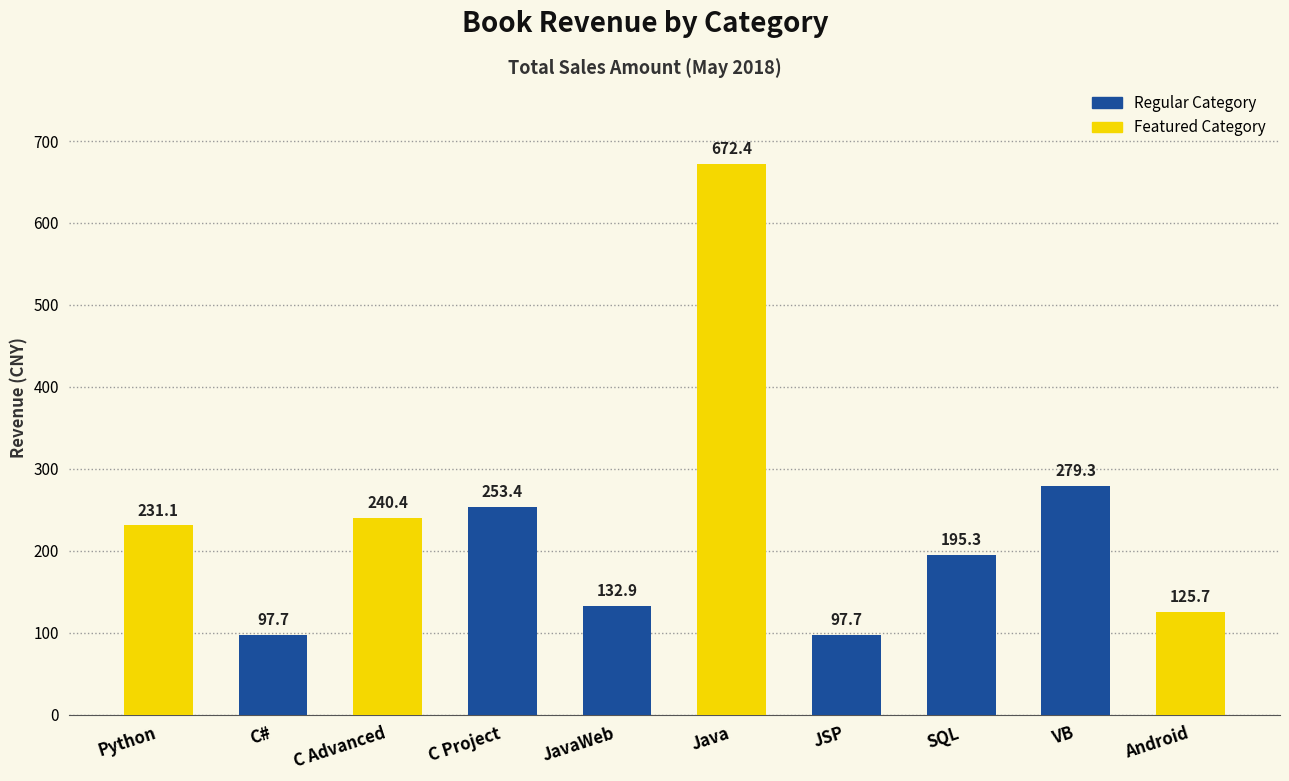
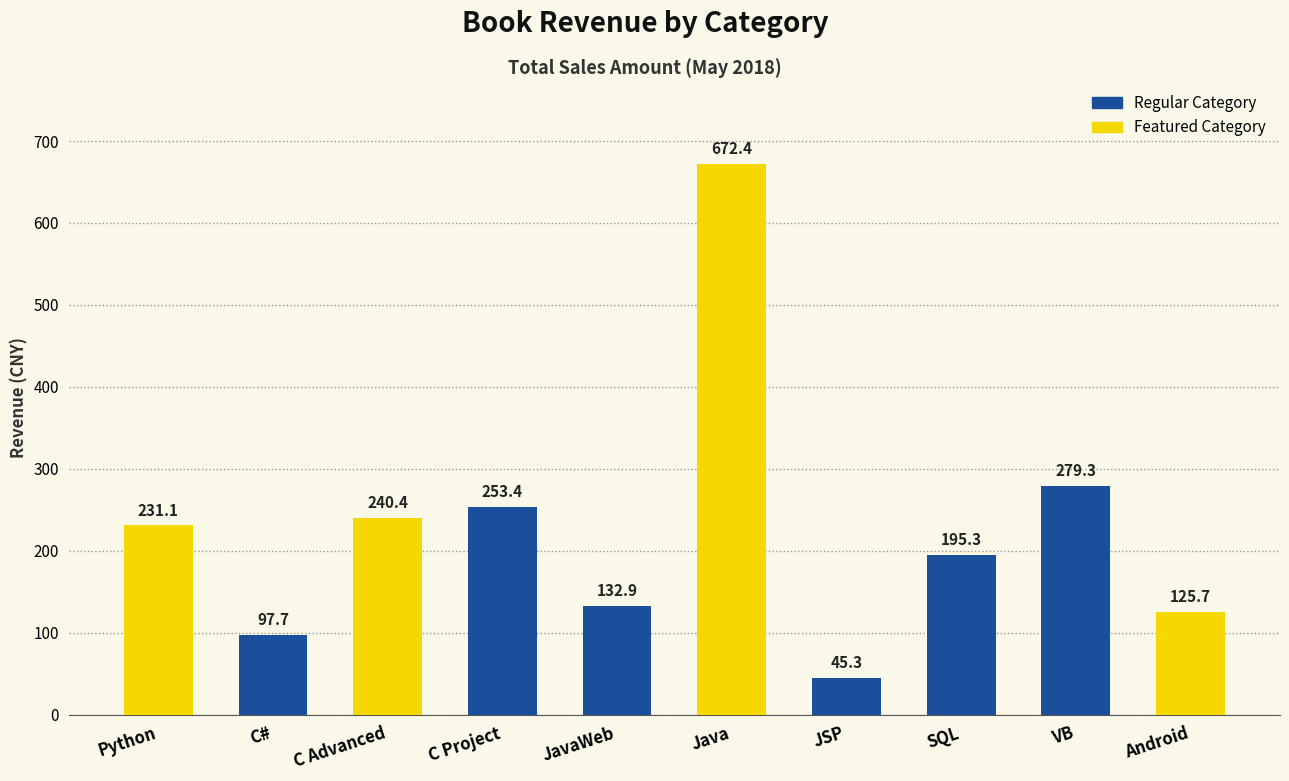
  {
    "Python": 231.1,
    "C#": 97.7,
    "C Advanced": 240.4,
    "C Project": 253.4,
    "JavaWeb": 132.9,
    "Java": 672.4,
-   "JSP": 97.7,
+   "JSP": 45.3,
    "SQL": 195.3,
    "VB": 279.3,
    "Android": 125.7
  }
